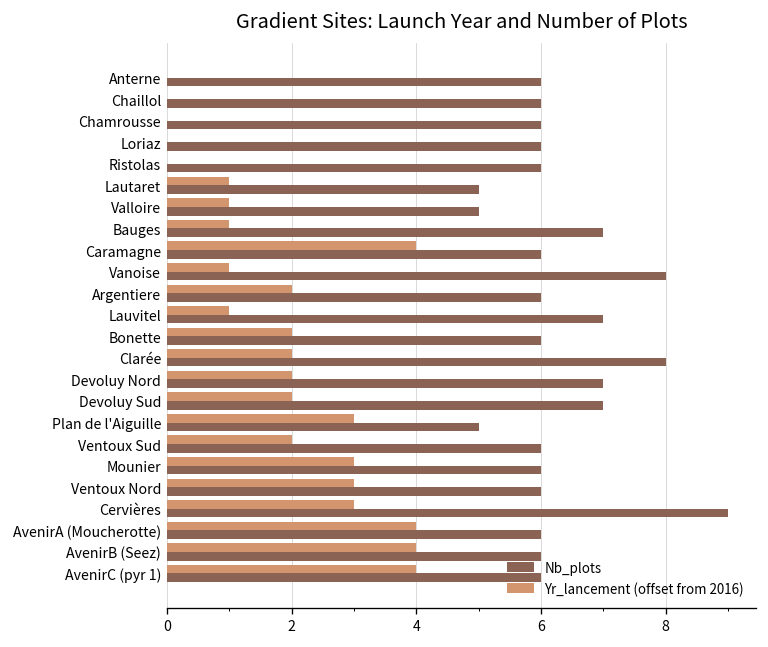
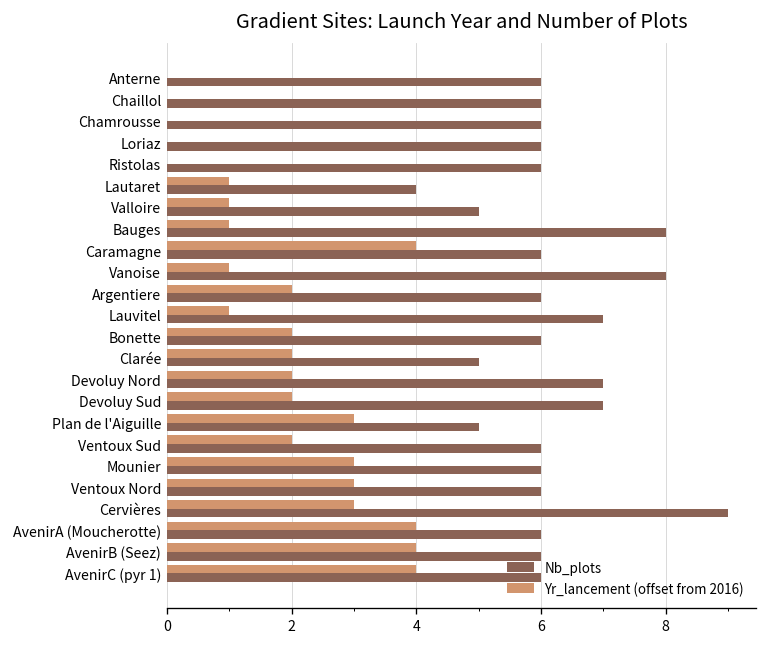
  {
    "Nb_plots": {
      "Anterne": 6,
      "Chaillol": 6,
      "Chamrousse": 6,
      "Loriaz": 6,
      "Ristolas": 6,
-     "Lautaret": 5,
+     "Lautaret": 4,
      "Valloire": 5,
-     "Bauges": 7,
+     "Bauges": 8,
      "Caramagne": 6,
      "Vanoise": 8,
      "Argentiere": 6,
      "Lauvitel": 7,
      "Bonette": 6,
-     "Clarée": 8,
+     "Clarée": 5,
      "Devoluy Nord": 7,
      "Devoluy Sud": 7,
      "Plan de l'Aiguille": 5,
      "Ventoux Sud": 6,
      "Mounier": 6,
      "Ventoux Nord": 6,
      "Cervières": 9,
      "AvenirA (Moucherotte)": 6,
      "AvenirB (Seez)": 6,
      "AvenirC (pyr 1)": 6
    },
    "Yr_lancement (offset from 2016)": {
      "Anterne": 0,
      "Chaillol": 0,
      "Chamrousse": 0,
      "Loriaz": 0,
      "Ristolas": 0,
      "Lautaret": 1,
      "Valloire": 1,
      "Bauges": 1,
      "Caramagne": 4,
      "Vanoise": 1,
      "Argentiere": 2,
      "Lauvitel": 1,
      "Bonette": 2,
      "Clarée": 2,
      "Devoluy Nord": 2,
      "Devoluy Sud": 2,
      "Plan de l'Aiguille": 3,
      "Ventoux Sud": 2,
      "Mounier": 3,
      "Ventoux Nord": 3,
      "Cervières": 3,
      "AvenirA (Moucherotte)": 4,
      "AvenirB (Seez)": 4,
      "AvenirC (pyr 1)": 4
    }
  }
